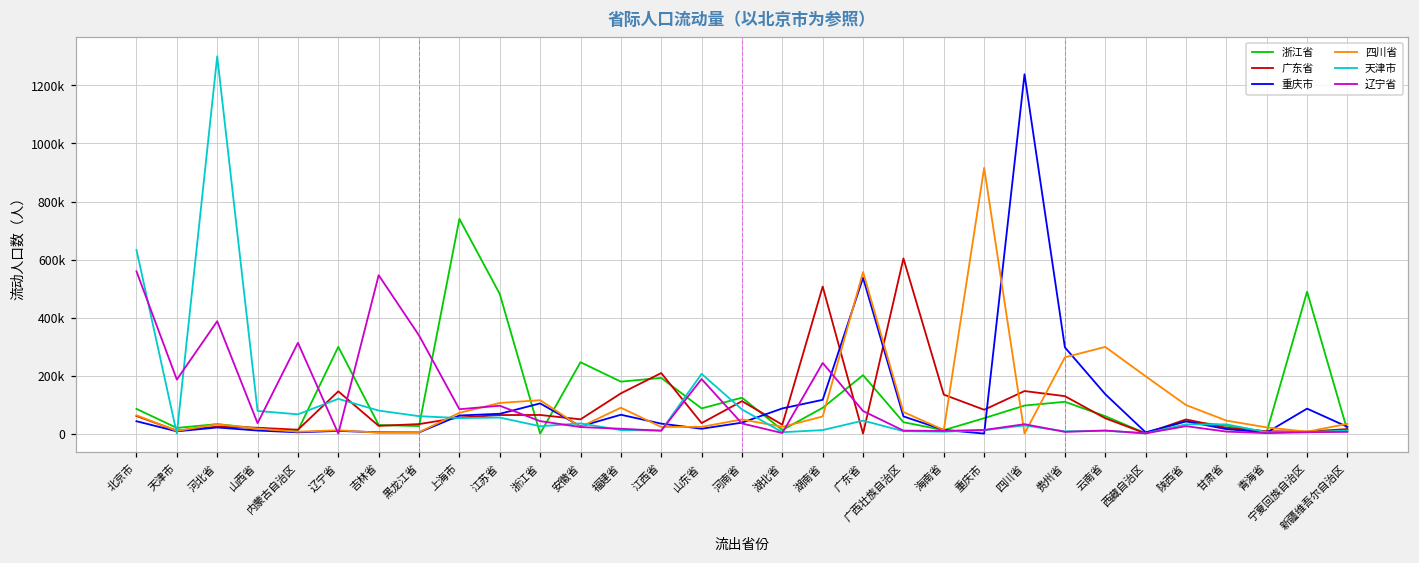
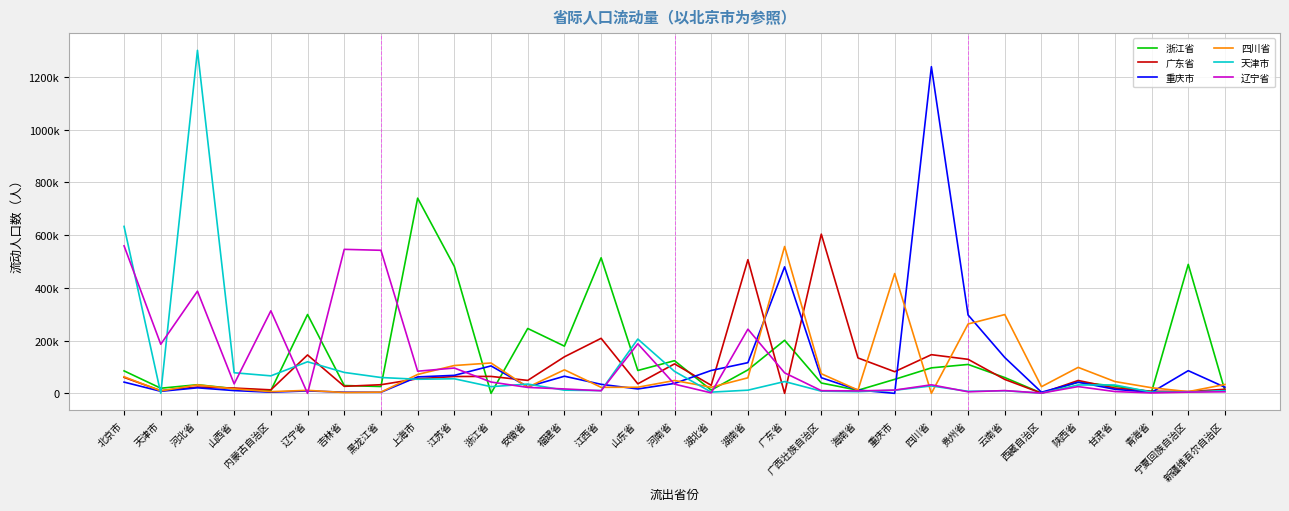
  {
    "浙江省": {
      "北京市": 90000,
      "辽宁省": 300000,
      "上海市": 740000,
      "江苏省": 480000,
      "浙江省": 0,
      "安徽省": 250000,
      "福建省": 180000,
-     "江西省": 190000,
+     "江西省": 510000,
      "山东省": 90000,
      "河南省": 120000,
      "湖南省": 90000,
      "广东省": 200000,
      "广西壮族自治区": 40000,
      "重庆市": 50000,
      "四川省": 100000,
      "贵州省": 110000,
      "宁夏回族自治区": 490000
    },
    "广东省": {
      "辽宁省": 150000,
      "浙江省": 60000,
      "安徽省": 50000,
      "福建省": 140000,
      "江西省": 210000,
      "山东省": 40000,
      "河南省": 110000,
      "湖南省": 510000,
      "广东省": 0,
      "广西壮族自治区": 600000,
      "海南省": 130000,
      "重庆市": 80000,
      "四川省": 150000,
      "贵州省": 130000
    },
    "重庆市": {
      "北京市": 40000,
      "浙江省": 100000,
      "福建省": 60000,
      "江西省": 30000,
      "湖北省": 90000,
      "湖南省": 120000,
-     "广东省": 540000,
+     "广东省": 480000,
      "广西壮族自治区": 60000,
      "重庆市": 0,
      "四川省": 1240000,
      "贵州省": 300000,
      "云南省": 140000,
      "宁夏回族自治区": 90000
    },
    "四川省": {
      "江苏省": 110000,
      "浙江省": 120000,
      "福建省": 90000,
      "江西省": 20000,
      "河南省": 50000,
      "湖南省": 60000,
      "广东省": 560000,
      "广西壮族自治区": 70000,
-     "重庆市": 920000,
+     "重庆市": 450000,
      "四川省": 0,
      "贵州省": 260000,
      "云南省": 300000,
-     "西藏自治区": 200000,
+     "西藏自治区": 30000,
      "陕西省": 100000,
      "甘肃省": 40000,
      "青海省": 20000,
      "新疆维吾尔自治区": 30000
    },
    "天津市": {
      "北京市": 630000,
      "河北省": 1300000,
      "山西省": 80000,
      "内蒙古自治区": 70000,
      "辽宁省": 120000,
      "吉林省": 80000,
      "黑龙江省": 60000,
      "浙江省": 30000,
      "安徽省": 40000,
      "山东省": 210000,
      "河南省": 80000,
      "湖南省": 10000,
      "广东省": 40000
    },
    "辽宁省": {
      "北京市": 560000,
      "天津市": 190000,
      "河北省": 390000,
      "山西省": 40000,
      "内蒙古自治区": 310000,
      "吉林省": 550000,
-     "黑龙江省": 340000,
+     "黑龙江省": 540000,
      "上海市": 80000,
      "江苏省": 100000,
      "浙江省": 40000,
      "山东省": 190000,
      "湖南省": 240000,
      "广东省": 80000
    }
  }
